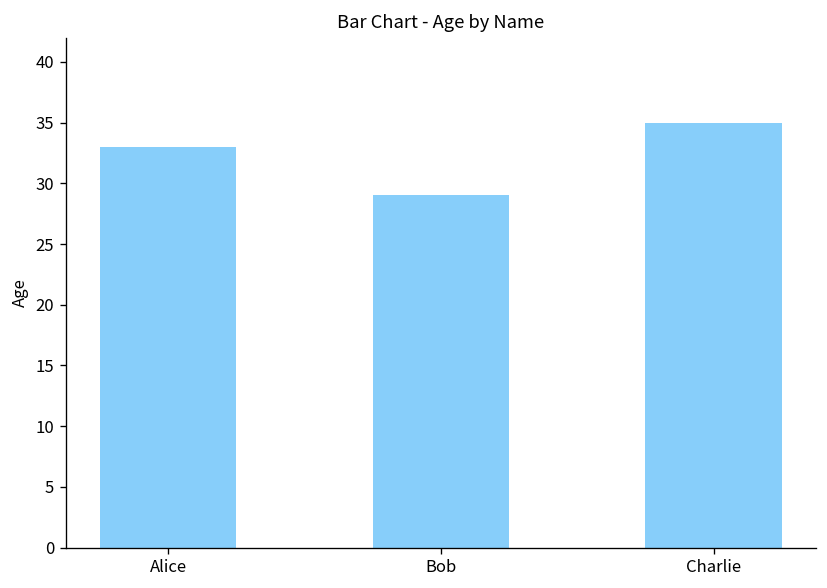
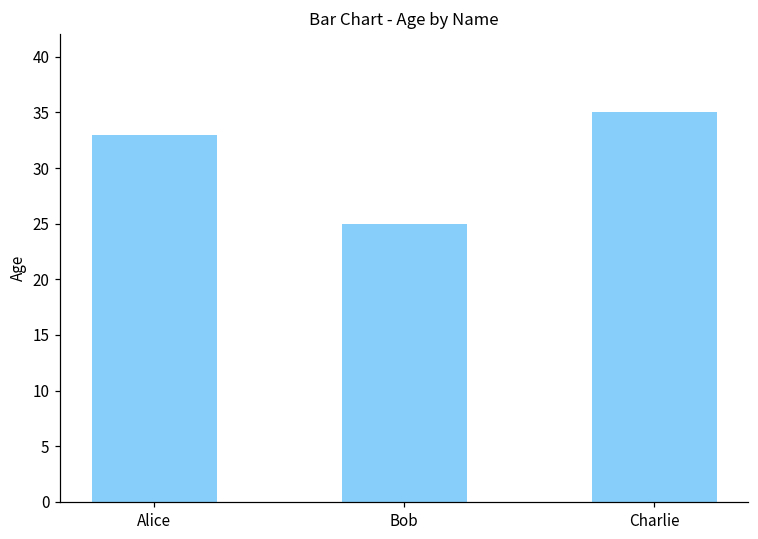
  {
    "Alice": 33,
-   "Bob": 29,
+   "Bob": 25,
    "Charlie": 35
  }
